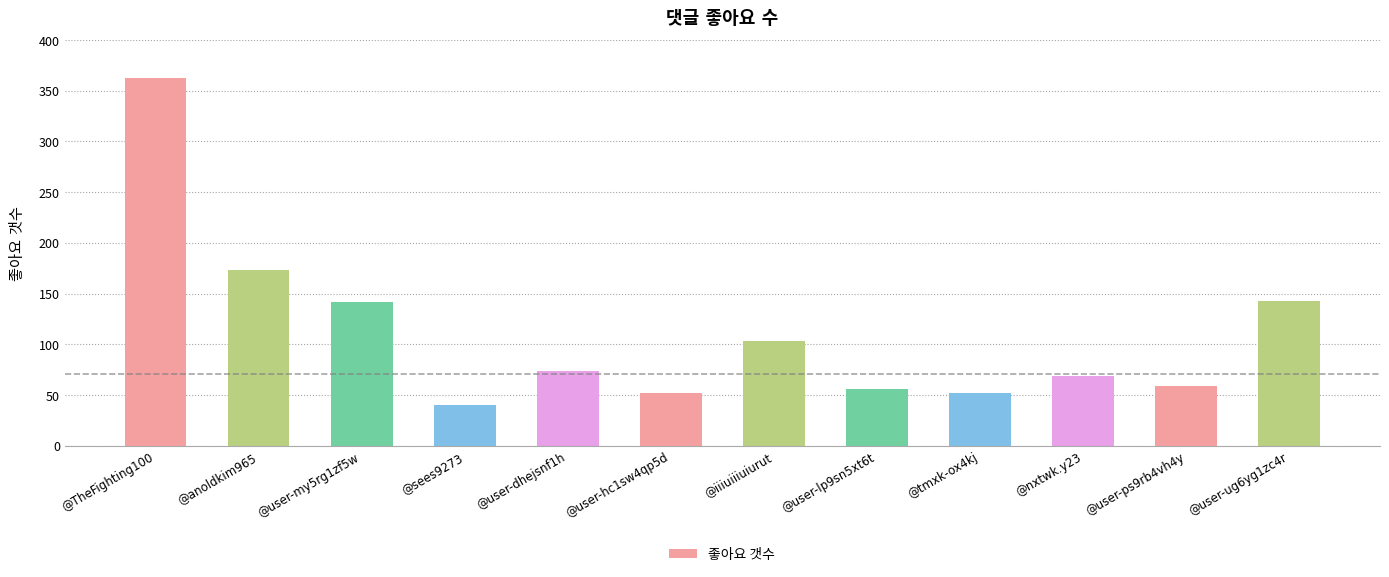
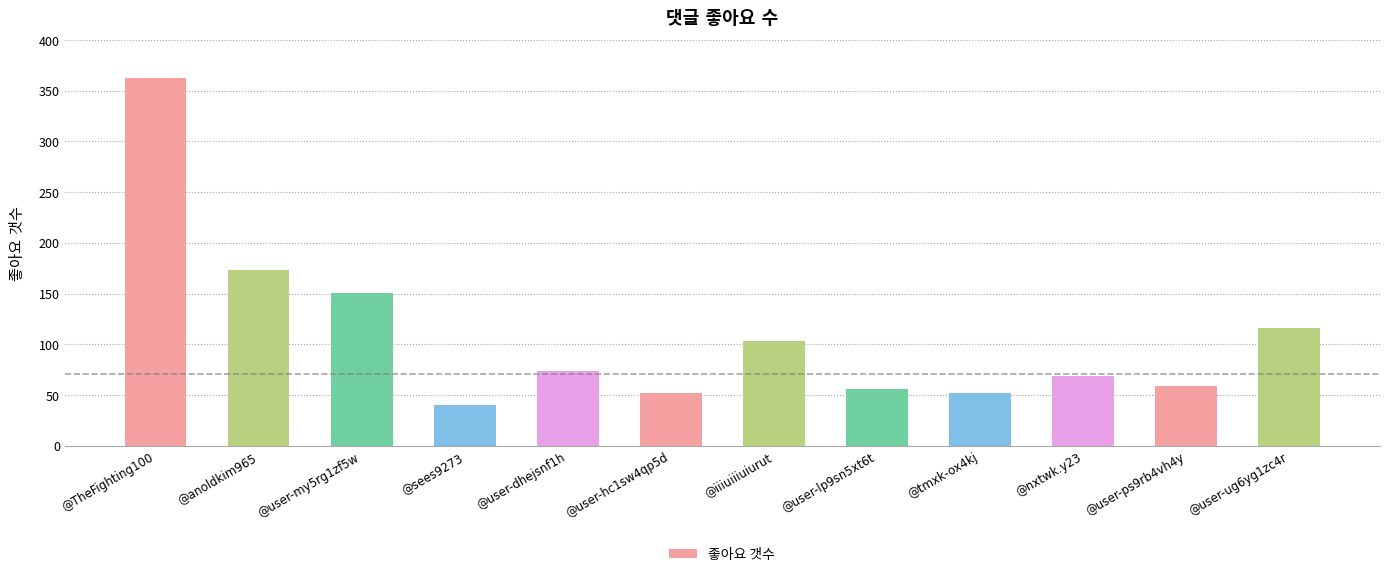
  {
    "@TheFighting100": 363,
    "@anoldkim965": 173,
-   "@user-my5rg1zf5w": 142,
+   "@user-my5rg1zf5w": 151,
    "@sees9273": 40,
    "@user-dhejsnf1h": 74,
    "@user-hc1sw4qp5d": 52,
    "@iiiuiiiuiurut": 103,
    "@user-lp9sn5xt6t": 56,
    "@tmxk-ox4kj": 52,
    "@nxtwk.y23": 69,
    "@user-ps9rb4vh4y": 59,
-   "@user-ug6yg1zc4r": 143
+   "@user-ug6yg1zc4r": 116
  }
